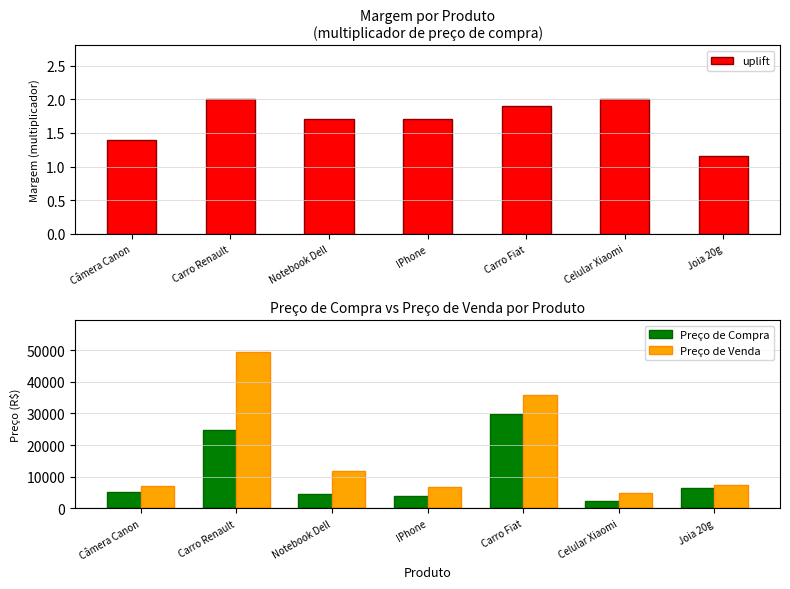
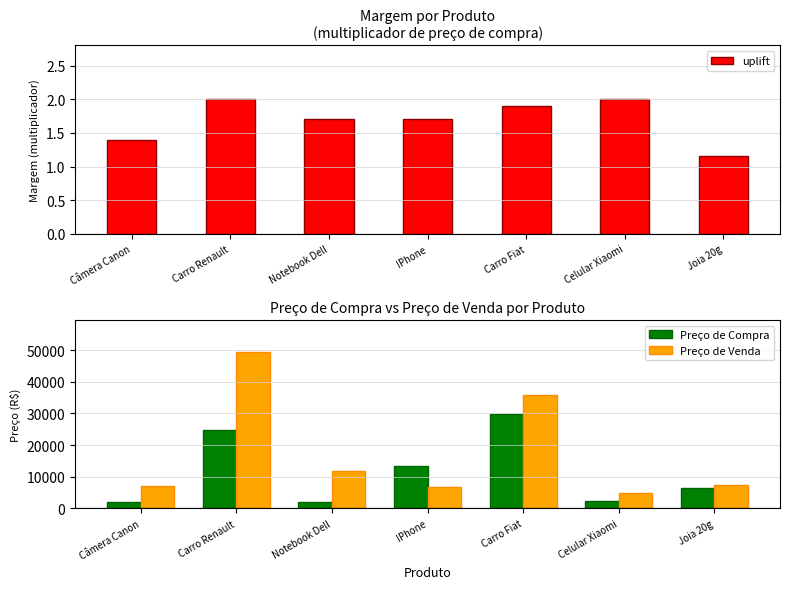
  {
    "Margem por Produto (multiplicador de preço de compra)": {
      "Câmera Canon": 1.4,
      "Carro Renault": 2.0,
      "Notebook Dell": 1.7,
      "IPhone": 1.7,
      "Carro Fiat": 1.9,
      "Celular Xiaomi": 2.0,
      "Joia 20g": 1.2
    },
    "Preço de Compra vs Preço de Venda por Produto": {
      "Preço de Compra": {
-       "Câmera Canon": 5000,
+       "Câmera Canon": 2000,
        "Carro Renault": 25000,
-       "Notebook Dell": 5000,
-       "IPhone": 4000,
+       "Notebook Dell": 2000,
+       "IPhone": 13000,
        "Carro Fiat": 30000,
        "Celular Xiaomi": 2000,
        "Joia 20g": 6000
      },
      "Preço de Venda": {
        "Câmera Canon": 7000,
        "Carro Renault": 50000,
        "Notebook Dell": 12000,
        "IPhone": 7000,
        "Carro Fiat": 36000,
        "Celular Xiaomi": 5000,
        "Joia 20g": 7000
      }
    }
  }
